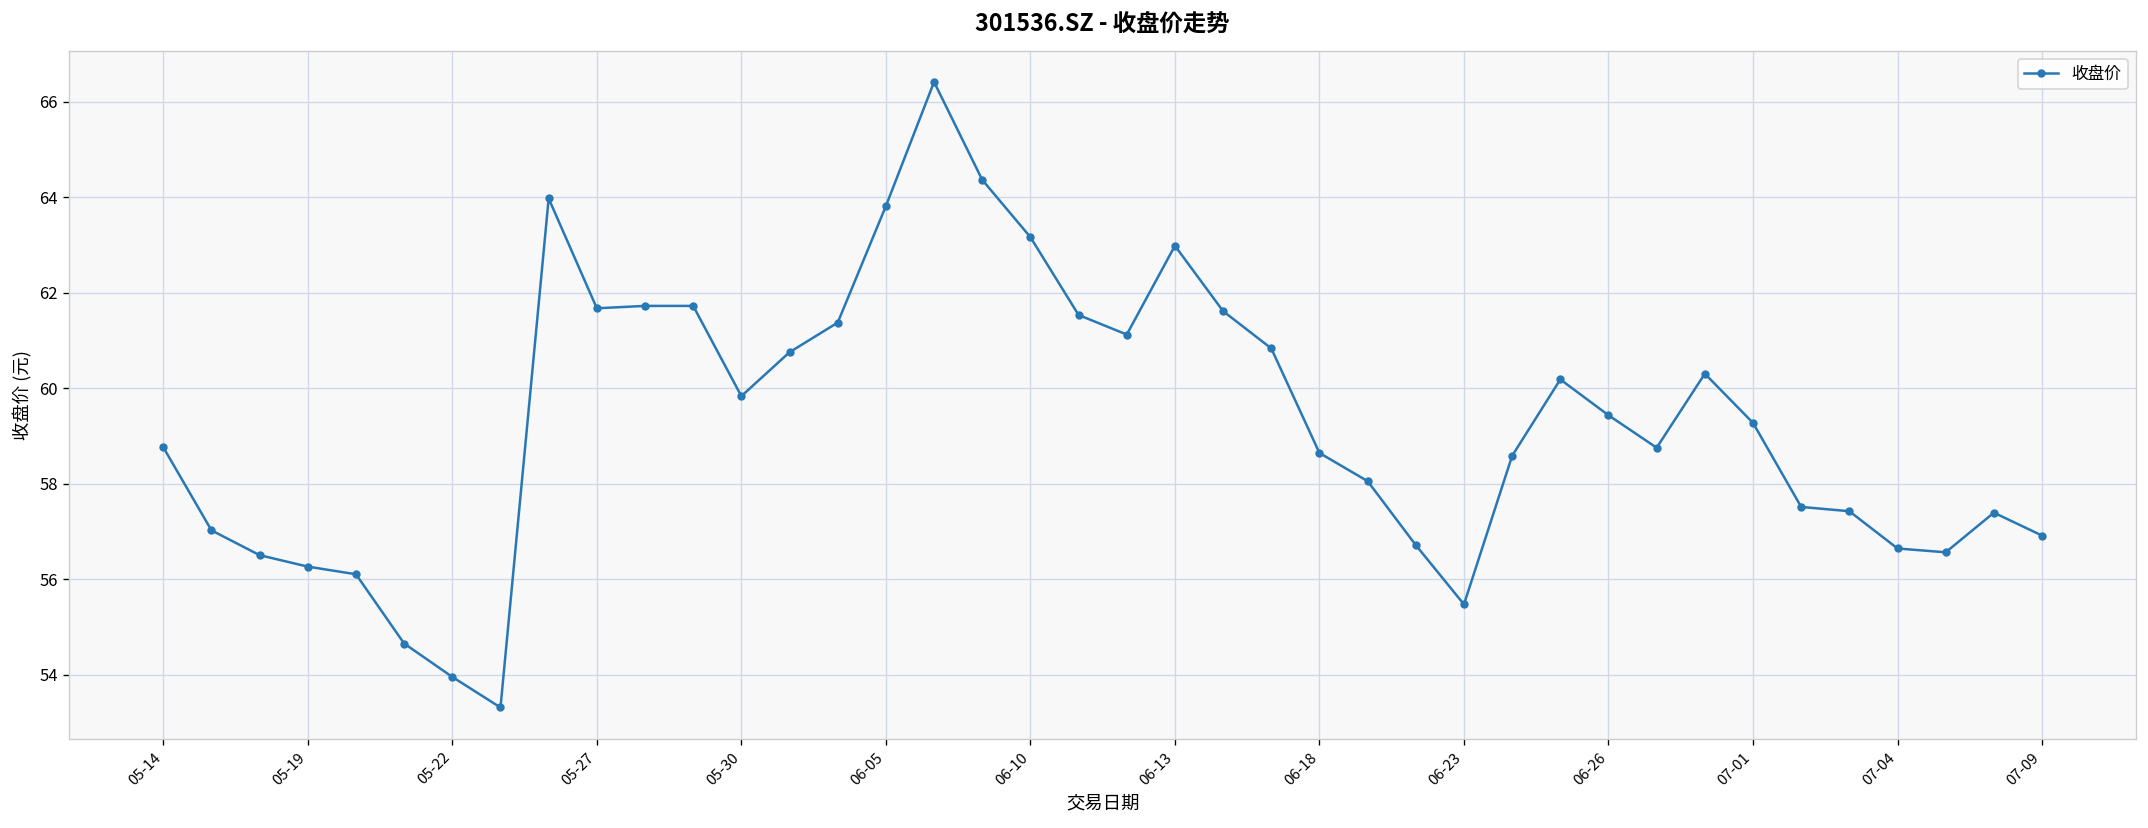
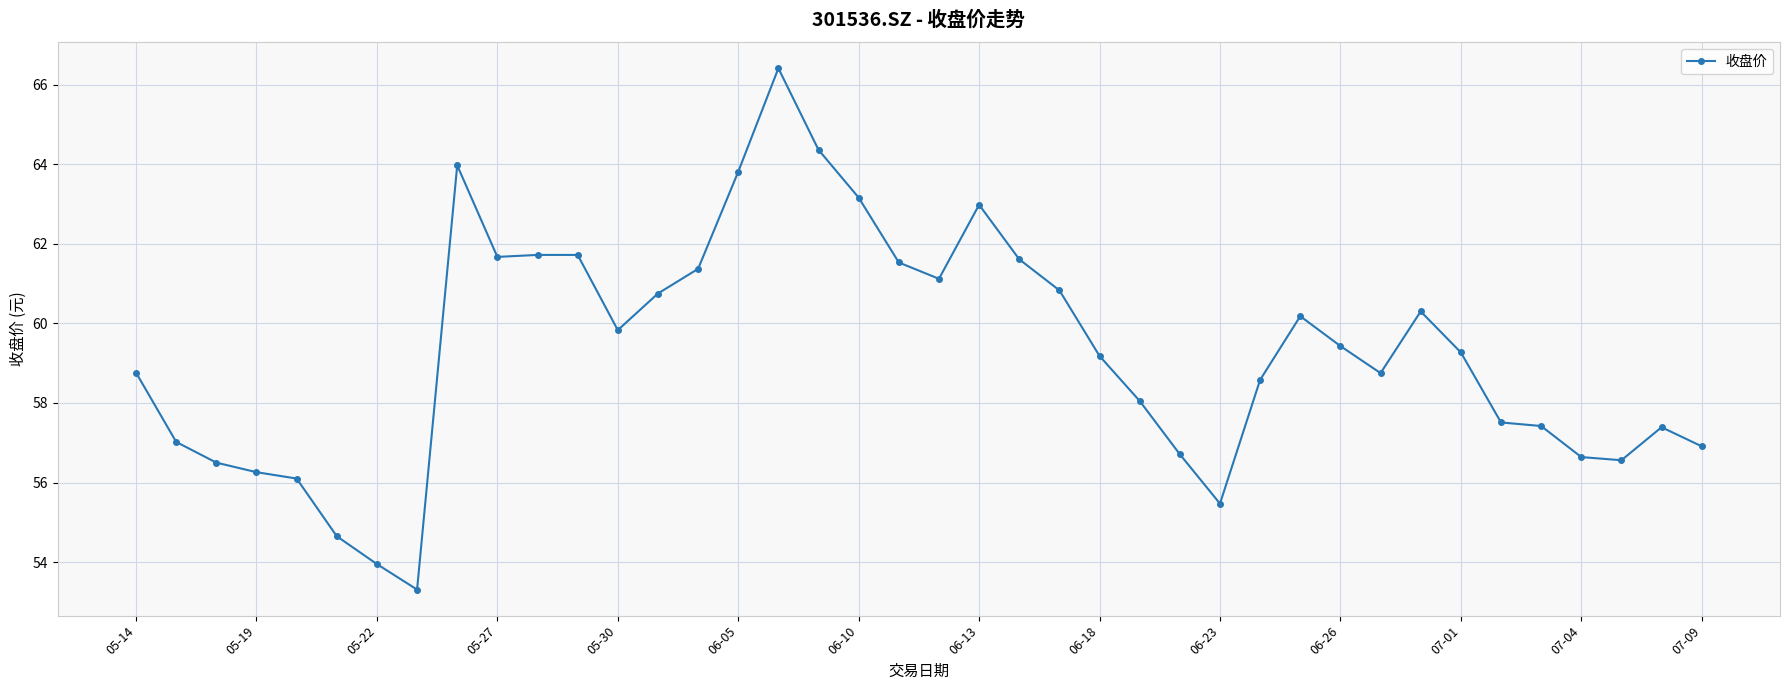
  {
    "05-14": 58.8,
    "05-19": 56.3,
    "05-22": 54.0,
    "05-27": 61.7,
    "05-30": 59.8,
    "06-05": 63.8,
    "06-10": 63.2,
    "06-13": 63.0,
-   "06-18": 58.6,
+   "06-18": 59.2,
    "06-23": 55.5,
    "06-26": 59.4,
    "07-01": 59.3,
    "07-04": 56.6,
    "07-09": 56.9
  }
